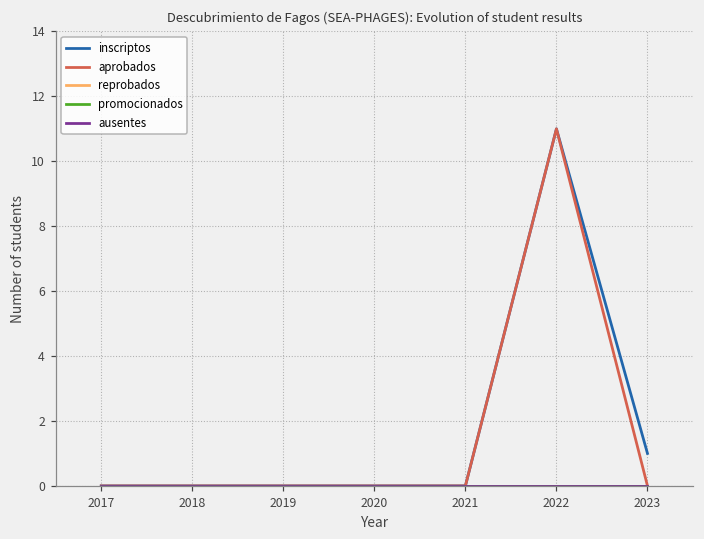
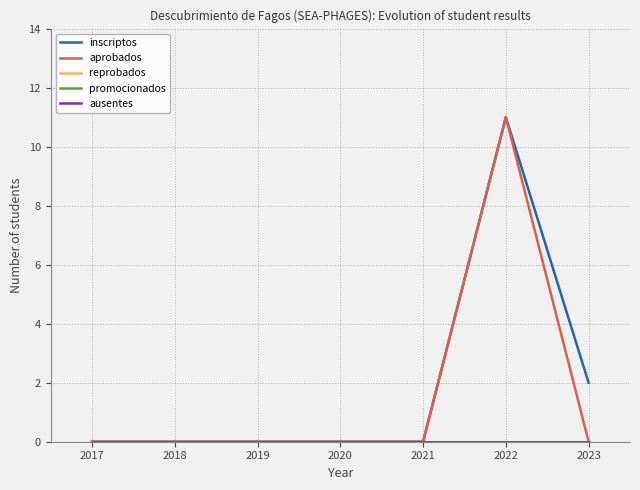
  {
    "inscriptos": {
-     "2023": 1
+     "2023": 2
    },
    "ausentes": {
      "2022": 0
    }
  }
